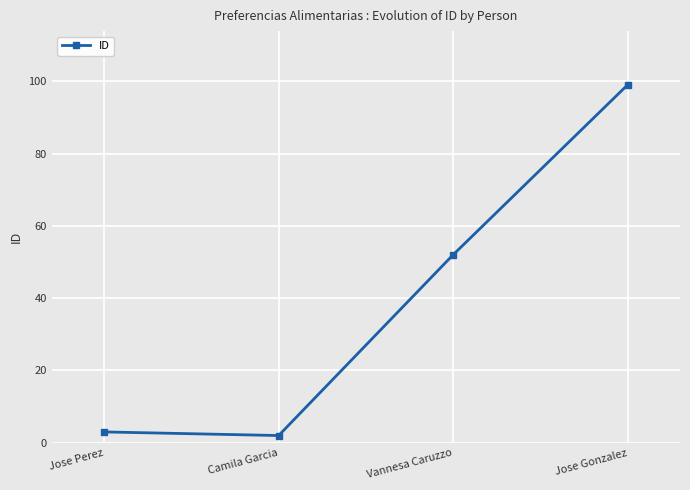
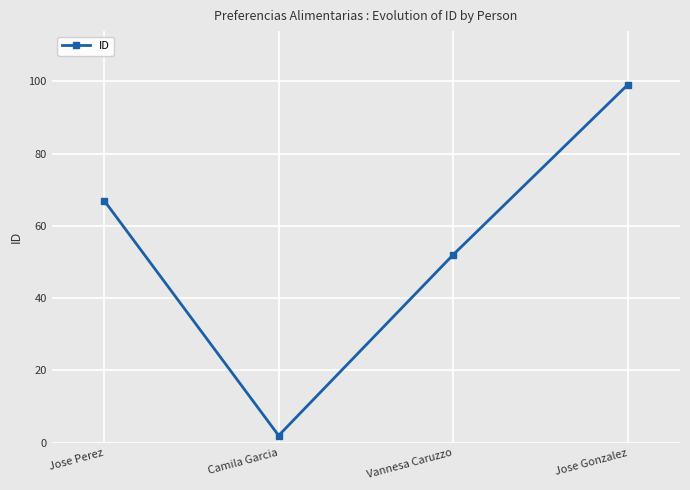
  {
-   "Jose Perez": 3,
+   "Jose Perez": 67,
    "Camila Garcia": 2,
    "Vannesa Caruzzo": 52,
    "Jose Gonzalez": 99
  }
